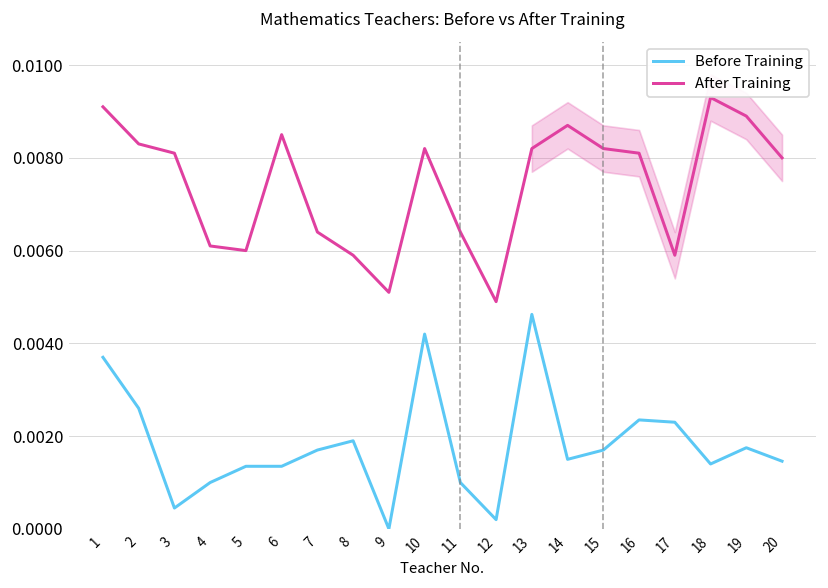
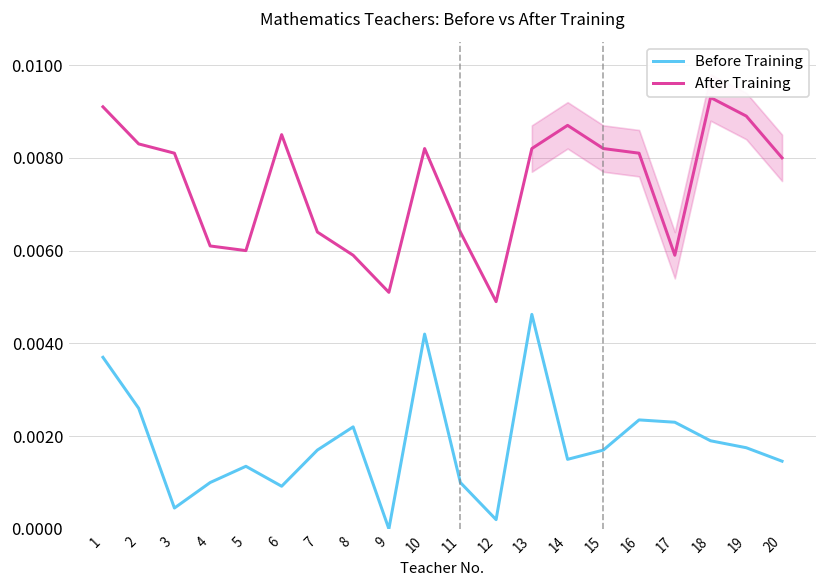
  {
    "Before Training": {
      "1": 0.0037,
      "2": 0.0026,
      "3": 0.0005,
      "4": 0.0010,
      "5": 0.0014,
-     "6": 0.0014,
+     "6": 0.0009,
      "7": 0.0017,
-     "8": 0.0019,
+     "8": 0.0022,
      "9": 0.0000,
      "10": 0.0042,
      "11": 0.0010,
      "12": 0.0002,
      "13": 0.0046,
      "14": 0.0015,
      "15": 0.0017,
      "16": 0.0024,
      "17": 0.0023,
-     "18": 0.0014,
+     "18": 0.0019,
      "19": 0.0018,
      "20": 0.0015
    }
  }
